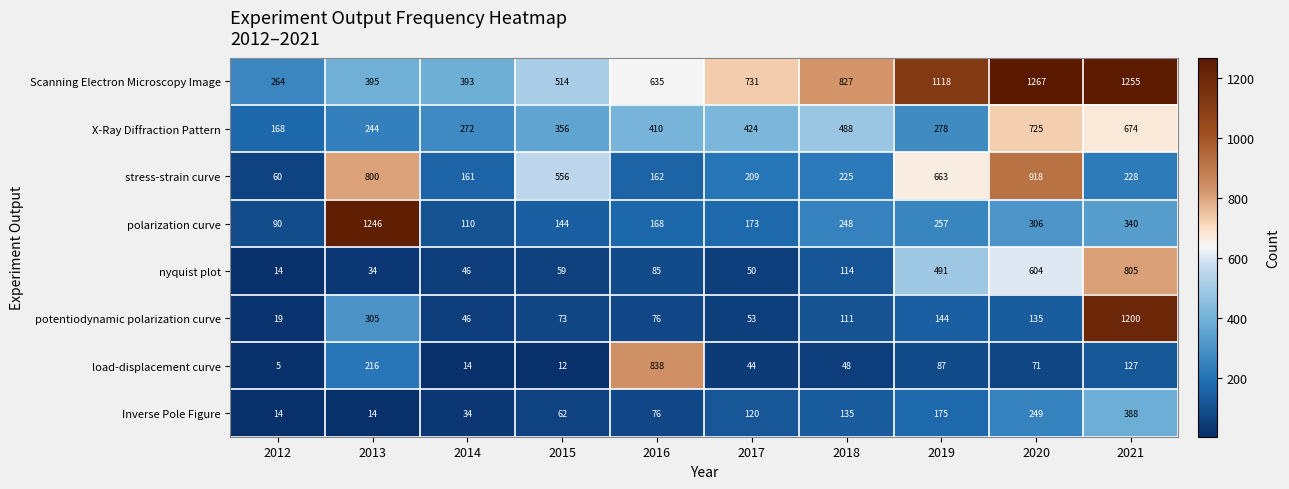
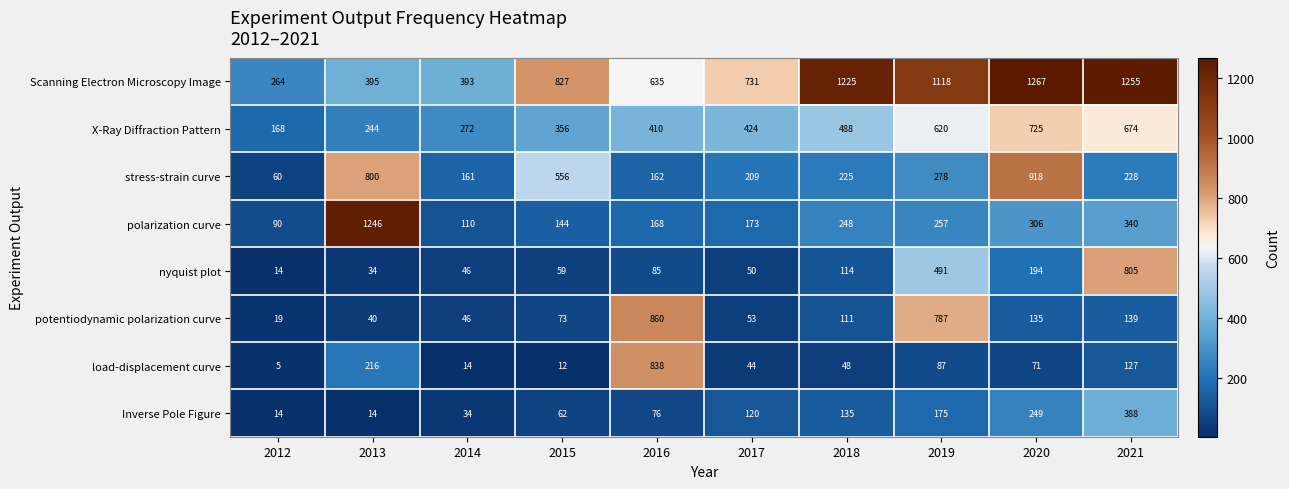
  {
    "Scanning Electron Microscopy Image": {
      "2012": 264,
      "2013": 395,
      "2014": 393,
-     "2015": 514,
+     "2015": 827,
      "2016": 635,
      "2017": 731,
-     "2018": 827,
+     "2018": 1225,
      "2019": 1118,
      "2020": 1267,
      "2021": 1255
    },
    "X-Ray Diffraction Pattern": {
      "2012": 168,
      "2013": 244,
      "2014": 272,
      "2015": 356,
      "2016": 410,
      "2017": 424,
      "2018": 488,
-     "2019": 278,
+     "2019": 620,
      "2020": 725,
      "2021": 674
    },
    "stress-strain curve": {
      "2012": 60,
      "2013": 800,
      "2014": 161,
      "2015": 556,
      "2016": 162,
      "2017": 209,
      "2018": 225,
-     "2019": 663,
+     "2019": 278,
      "2020": 918,
      "2021": 228
    },
    "polarization curve": {
      "2012": 90,
      "2013": 1246,
      "2014": 110,
      "2015": 144,
      "2016": 168,
      "2017": 173,
      "2018": 248,
      "2019": 257,
      "2020": 306,
      "2021": 340
    },
    "nyquist plot": {
      "2012": 14,
      "2013": 34,
      "2014": 46,
      "2015": 59,
      "2016": 85,
      "2017": 50,
      "2018": 114,
      "2019": 491,
-     "2020": 604,
+     "2020": 194,
      "2021": 805
    },
    "potentiodynamic polarization curve": {
      "2012": 19,
-     "2013": 305,
+     "2013": 40,
      "2014": 46,
      "2015": 73,
-     "2016": 76,
+     "2016": 860,
      "2017": 53,
      "2018": 111,
-     "2019": 144,
+     "2019": 787,
      "2020": 135,
-     "2021": 1200
+     "2021": 139
    },
    "load-displacement curve": {
      "2012": 5,
      "2013": 216,
      "2014": 14,
      "2015": 12,
      "2016": 838,
      "2017": 44,
      "2018": 48,
      "2019": 87,
      "2020": 71,
      "2021": 127
    },
    "Inverse Pole Figure": {
      "2012": 14,
      "2013": 14,
      "2014": 34,
      "2015": 62,
      "2016": 76,
      "2017": 120,
      "2018": 135,
      "2019": 175,
      "2020": 249,
      "2021": 388
    }
  }
